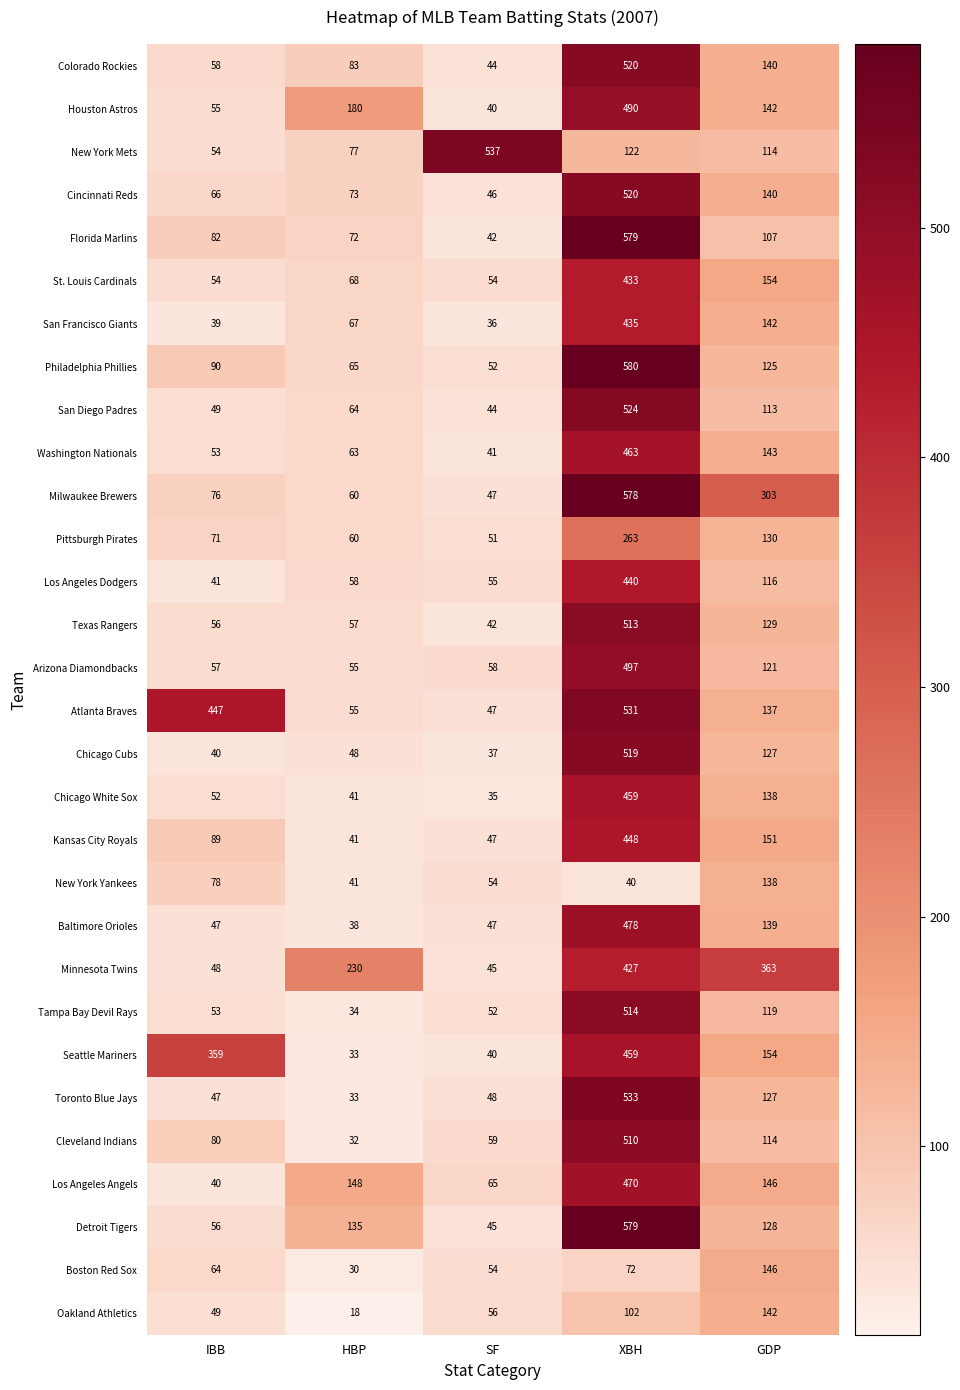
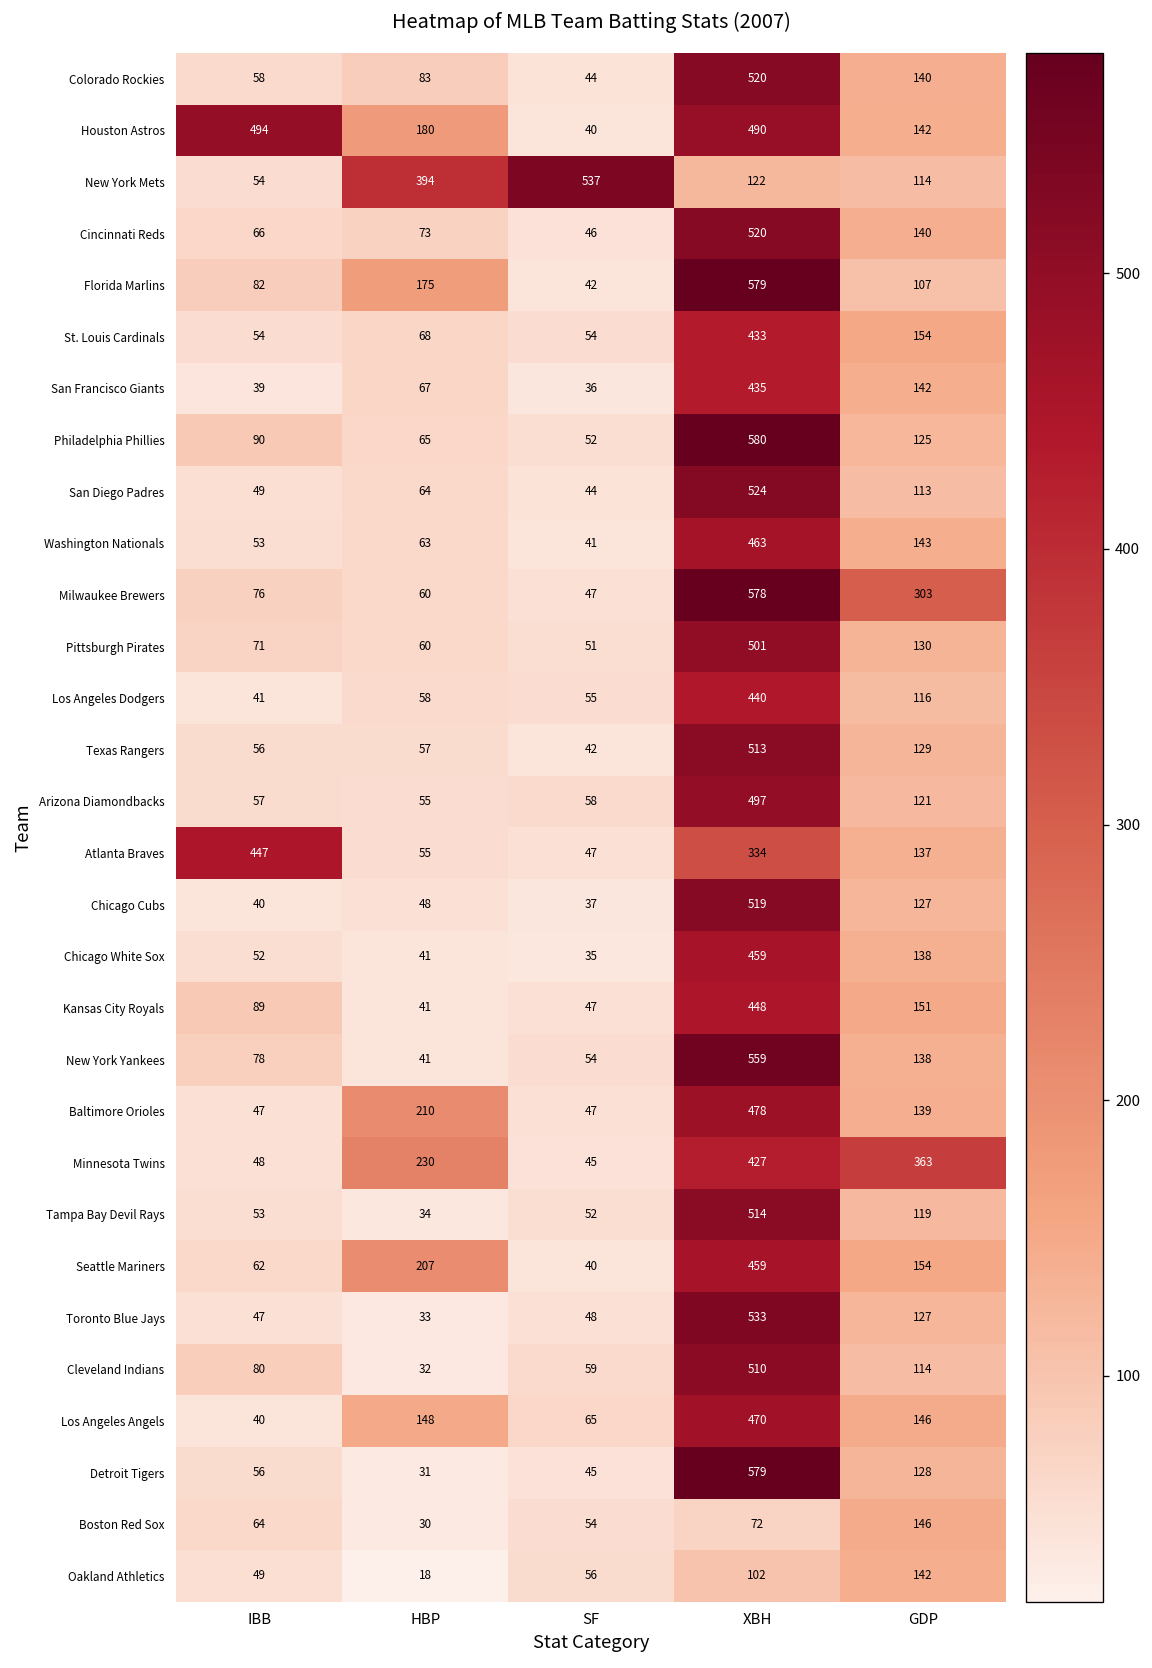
  {
    "Colorado Rockies": {
      "IBB": 58,
      "HBP": 83,
      "SF": 44,
      "XBH": 520,
      "GDP": 140
    },
    "Houston Astros": {
-     "IBB": 55,
+     "IBB": 494,
      "HBP": 180,
      "SF": 40,
      "XBH": 490,
      "GDP": 142
    },
    "New York Mets": {
      "IBB": 54,
-     "HBP": 77,
+     "HBP": 394,
      "SF": 537,
      "XBH": 122,
      "GDP": 114
    },
    "Cincinnati Reds": {
      "IBB": 66,
      "HBP": 73,
      "SF": 46,
      "XBH": 520,
      "GDP": 140
    },
    "Florida Marlins": {
      "IBB": 82,
-     "HBP": 72,
+     "HBP": 175,
      "SF": 42,
      "XBH": 579,
      "GDP": 107
    },
    "St. Louis Cardinals": {
      "IBB": 54,
      "HBP": 68,
      "SF": 54,
      "XBH": 433,
      "GDP": 154
    },
    "San Francisco Giants": {
      "IBB": 39,
      "HBP": 67,
      "SF": 36,
      "XBH": 435,
      "GDP": 142
    },
    "Philadelphia Phillies": {
      "IBB": 90,
      "HBP": 65,
      "SF": 52,
      "XBH": 580,
      "GDP": 125
    },
    "San Diego Padres": {
      "IBB": 49,
      "HBP": 64,
      "SF": 44,
      "XBH": 524,
      "GDP": 113
    },
    "Washington Nationals": {
      "IBB": 53,
      "HBP": 63,
      "SF": 41,
      "XBH": 463,
      "GDP": 143
    },
    "Milwaukee Brewers": {
      "IBB": 76,
      "HBP": 60,
      "SF": 47,
      "XBH": 578,
      "GDP": 303
    },
    "Pittsburgh Pirates": {
      "IBB": 71,
      "HBP": 60,
      "SF": 51,
-     "XBH": 263,
+     "XBH": 501,
      "GDP": 130
    },
    "Los Angeles Dodgers": {
      "IBB": 41,
      "HBP": 58,
      "SF": 55,
      "XBH": 440,
      "GDP": 116
    },
    "Texas Rangers": {
      "IBB": 56,
      "HBP": 57,
      "SF": 42,
      "XBH": 513,
      "GDP": 129
    },
    "Arizona Diamondbacks": {
      "IBB": 57,
      "HBP": 55,
      "SF": 58,
      "XBH": 497,
      "GDP": 121
    },
    "Atlanta Braves": {
      "IBB": 447,
      "HBP": 55,
      "SF": 47,
-     "XBH": 531,
+     "XBH": 334,
      "GDP": 137
    },
    "Chicago Cubs": {
      "IBB": 40,
      "HBP": 48,
      "SF": 37,
      "XBH": 519,
      "GDP": 127
    },
    "Chicago White Sox": {
      "IBB": 52,
      "HBP": 41,
      "SF": 35,
      "XBH": 459,
      "GDP": 138
    },
    "Kansas City Royals": {
      "IBB": 89,
      "HBP": 41,
      "SF": 47,
      "XBH": 448,
      "GDP": 151
    },
    "New York Yankees": {
      "IBB": 78,
      "HBP": 41,
      "SF": 54,
-     "XBH": 40,
+     "XBH": 559,
      "GDP": 138
    },
    "Baltimore Orioles": {
      "IBB": 47,
-     "HBP": 38,
+     "HBP": 210,
      "SF": 47,
      "XBH": 478,
      "GDP": 139
    },
    "Minnesota Twins": {
      "IBB": 48,
      "HBP": 230,
      "SF": 45,
      "XBH": 427,
      "GDP": 363
    },
    "Tampa Bay Devil Rays": {
      "IBB": 53,
      "HBP": 34,
      "SF": 52,
      "XBH": 514,
      "GDP": 119
    },
    "Seattle Mariners": {
-     "IBB": 359,
-     "HBP": 33,
+     "IBB": 62,
+     "HBP": 207,
      "SF": 40,
      "XBH": 459,
      "GDP": 154
    },
    "Toronto Blue Jays": {
      "IBB": 47,
      "HBP": 33,
      "SF": 48,
      "XBH": 533,
      "GDP": 127
    },
    "Cleveland Indians": {
      "IBB": 80,
      "HBP": 32,
      "SF": 59,
      "XBH": 510,
      "GDP": 114
    },
    "Los Angeles Angels": {
      "IBB": 40,
      "HBP": 148,
      "SF": 65,
      "XBH": 470,
      "GDP": 146
    },
    "Detroit Tigers": {
      "IBB": 56,
-     "HBP": 135,
+     "HBP": 31,
      "SF": 45,
      "XBH": 579,
      "GDP": 128
    },
    "Boston Red Sox": {
      "IBB": 64,
      "HBP": 30,
      "SF": 54,
      "XBH": 72,
      "GDP": 146
    },
    "Oakland Athletics": {
      "IBB": 49,
      "HBP": 18,
      "SF": 56,
      "XBH": 102,
      "GDP": 142
    }
  }
